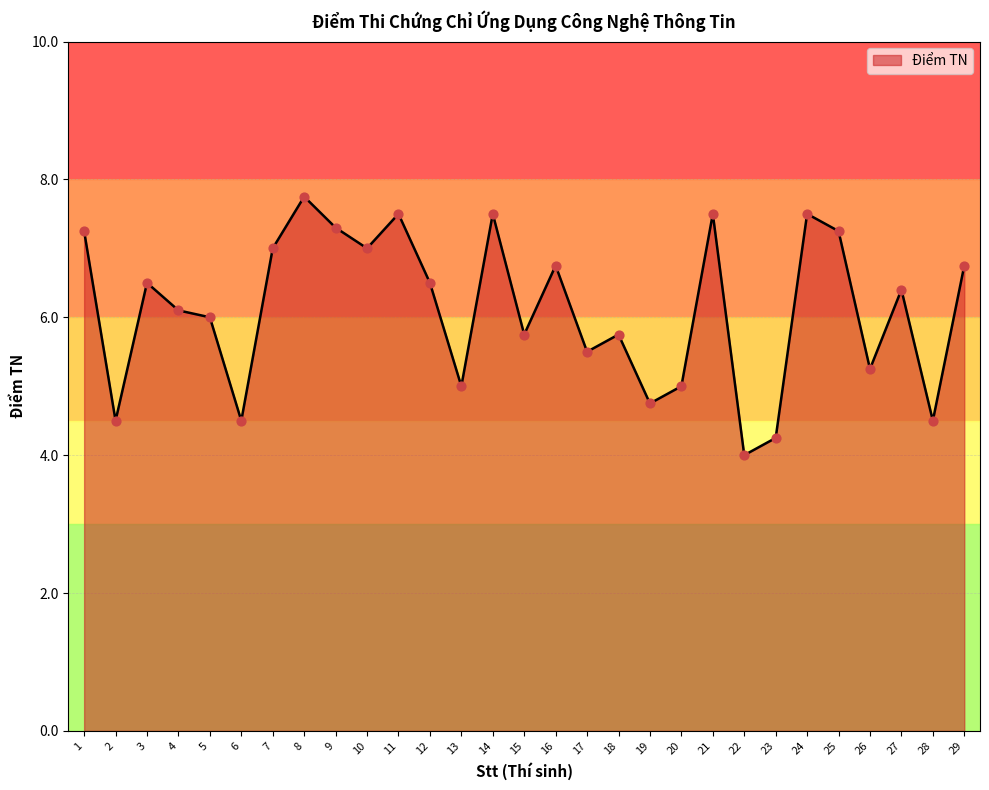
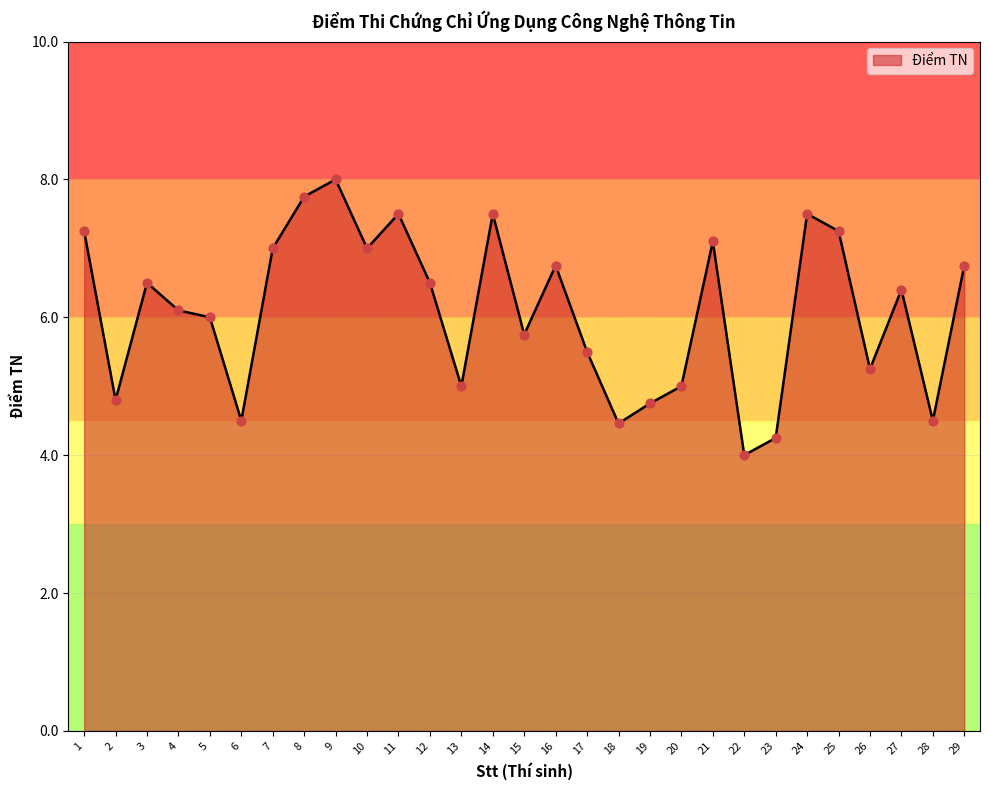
  {
    "Điểm TN": {
      "1": 7.3,
-     "2": 4.5,
+     "2": 4.8,
      "3": 6.5,
      "4": 6.1,
      "5": 6.0,
      "6": 4.5,
      "7": 7.0,
      "8": 7.8,
-     "9": 7.3,
+     "9": 8.0,
      "10": 7.0,
      "11": 7.5,
      "12": 6.5,
      "13": 5.0,
      "14": 7.5,
      "15": 5.8,
      "16": 6.8,
      "17": 5.5,
-     "18": 5.8,
+     "18": 4.5,
      "19": 4.8,
      "20": 5.0,
-     "21": 7.5,
+     "21": 7.1,
      "22": 4.0,
      "23": 4.3,
      "24": 7.5,
      "25": 7.3,
      "26": 5.3,
      "27": 6.4,
      "28": 4.5,
      "29": 6.8
    }
  }
